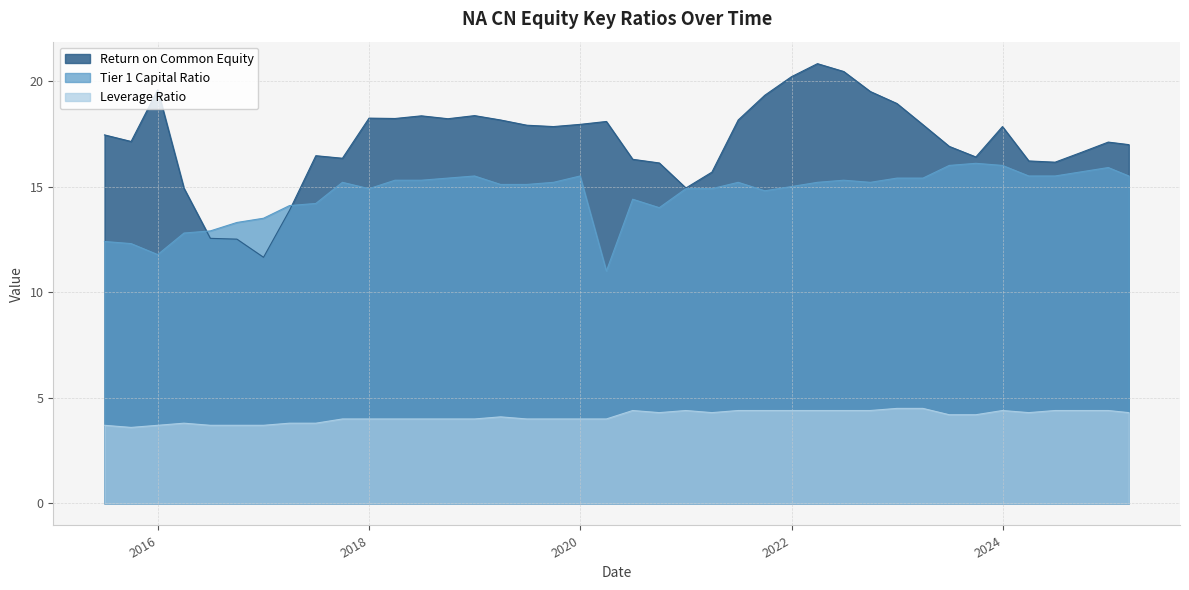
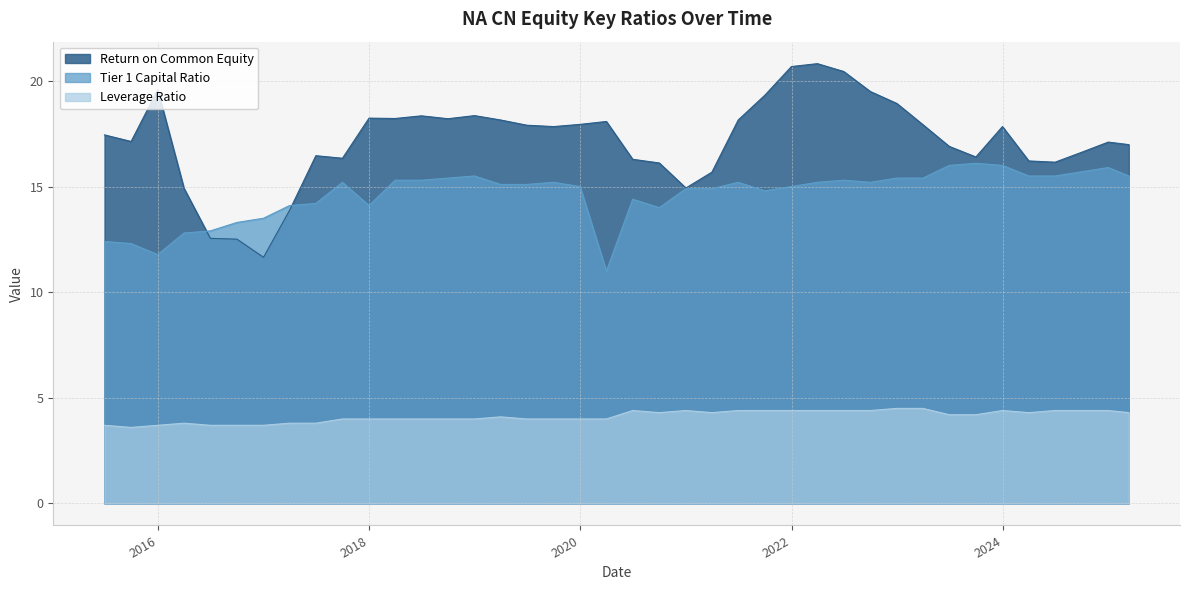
  {
    "Return on Common Equity": {
      "2018": 18.2,
      "2020": 17.9,
-     "2022": 20.2,
+     "2022": 20.7,
      "2024": 17.8
    },
    "Tier 1 Capital Ratio": {
      "2016": 11.8,
-     "2018": 14.9,
-     "2020": 15.5,
+     "2018": 14.1,
+     "2020": 15.0,
      "2022": 15.0,
      "2024": 16.0
    },
    "Leverage Ratio": {
      "2016": 3.7,
      "2018": 4.0,
      "2020": 4.0,
      "2022": 4.4,
      "2024": 4.4
    }
  }
